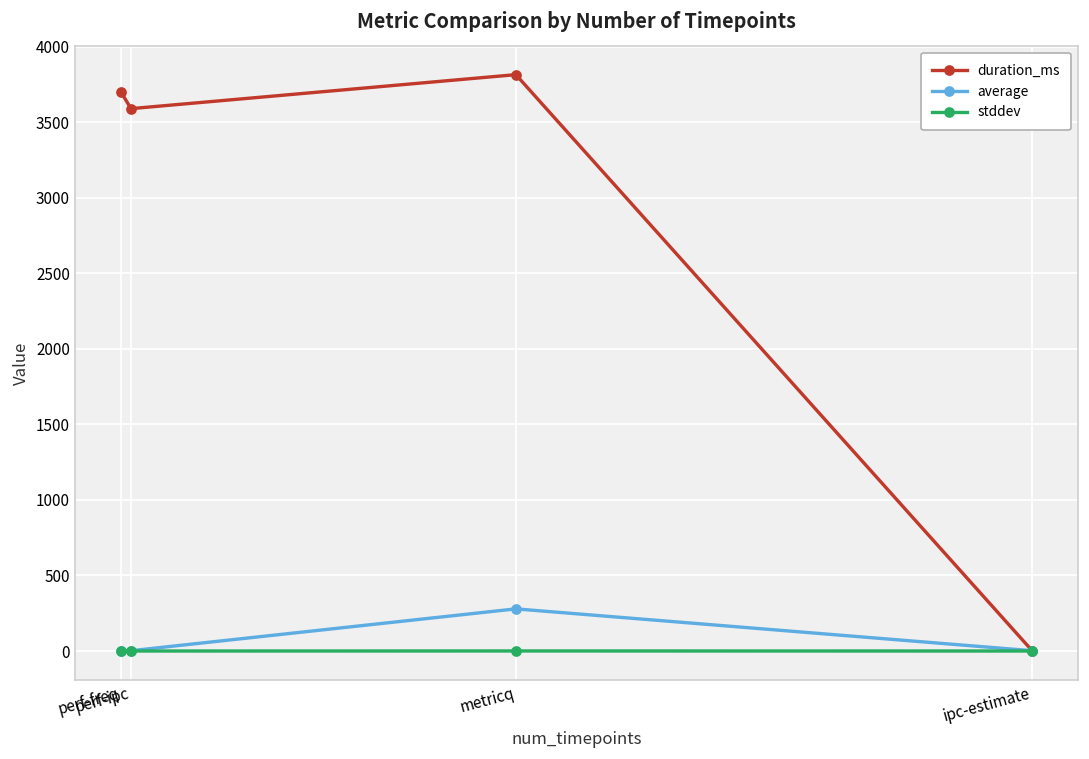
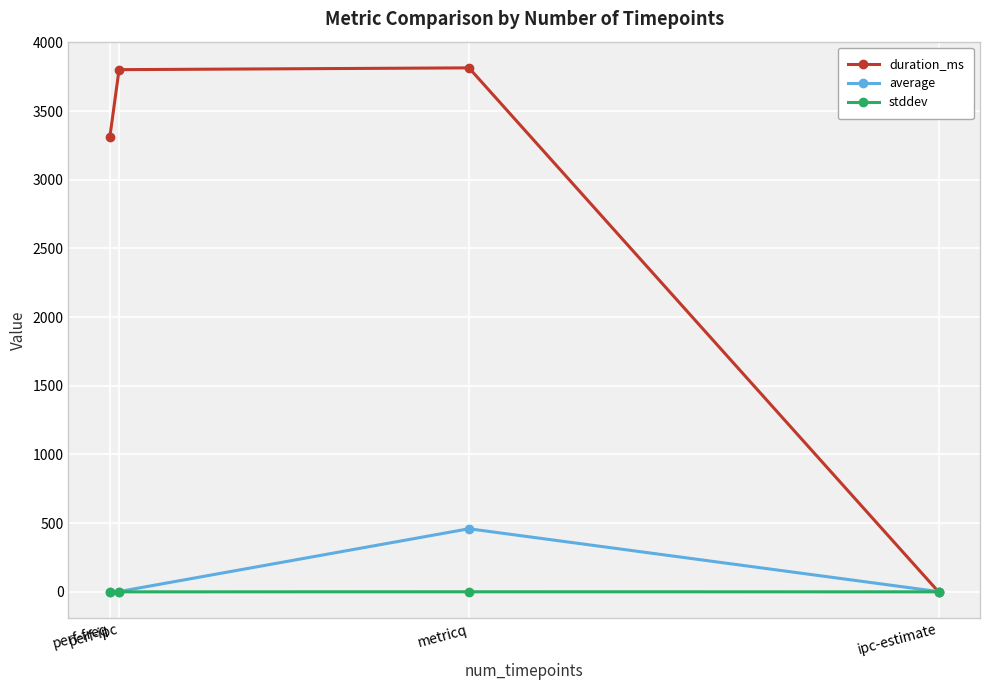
  {
    "duration_ms": {
-     "perf-freq": 3700,
-     "perf-ipc": 3590,
+     "perf-freq": 3310,
+     "perf-ipc": 3800,
      "metricq": 3820
    },
    "average": {
-     "metricq": 280
+     "metricq": 460
    },
    "stddev": {
      "metricq": 0
    }
  }
